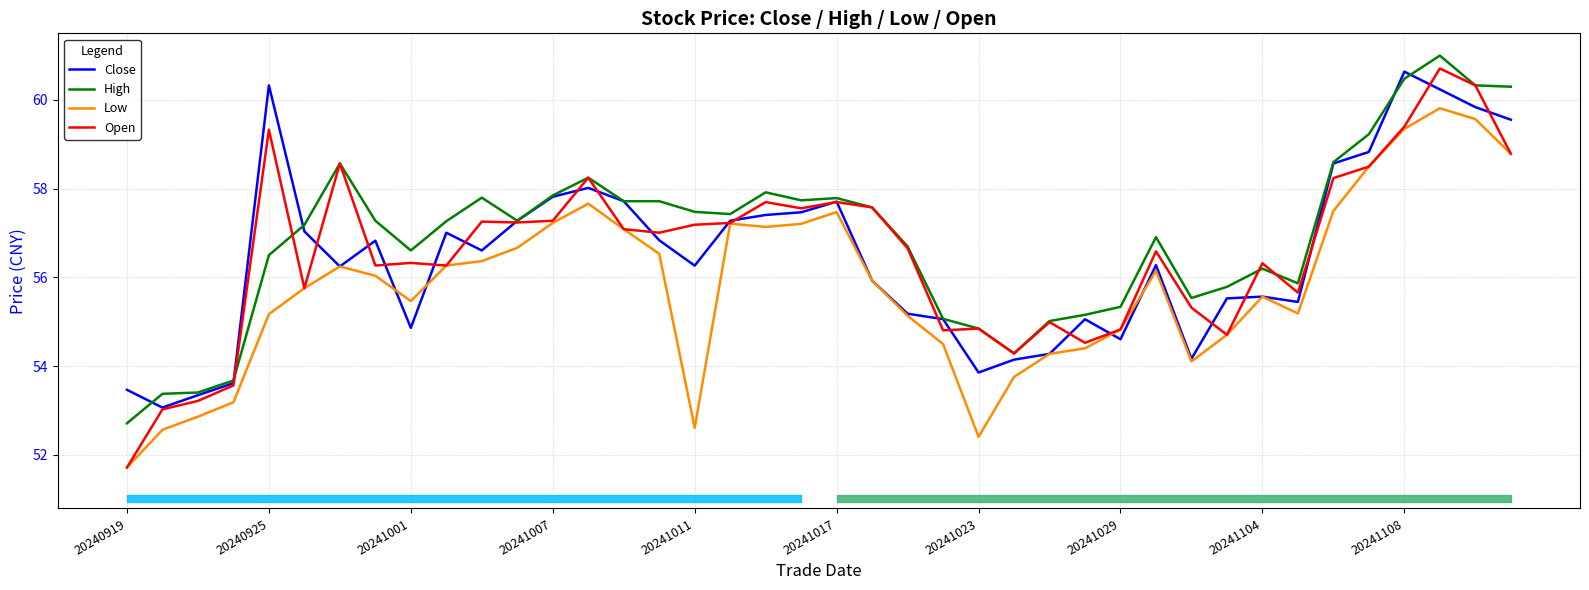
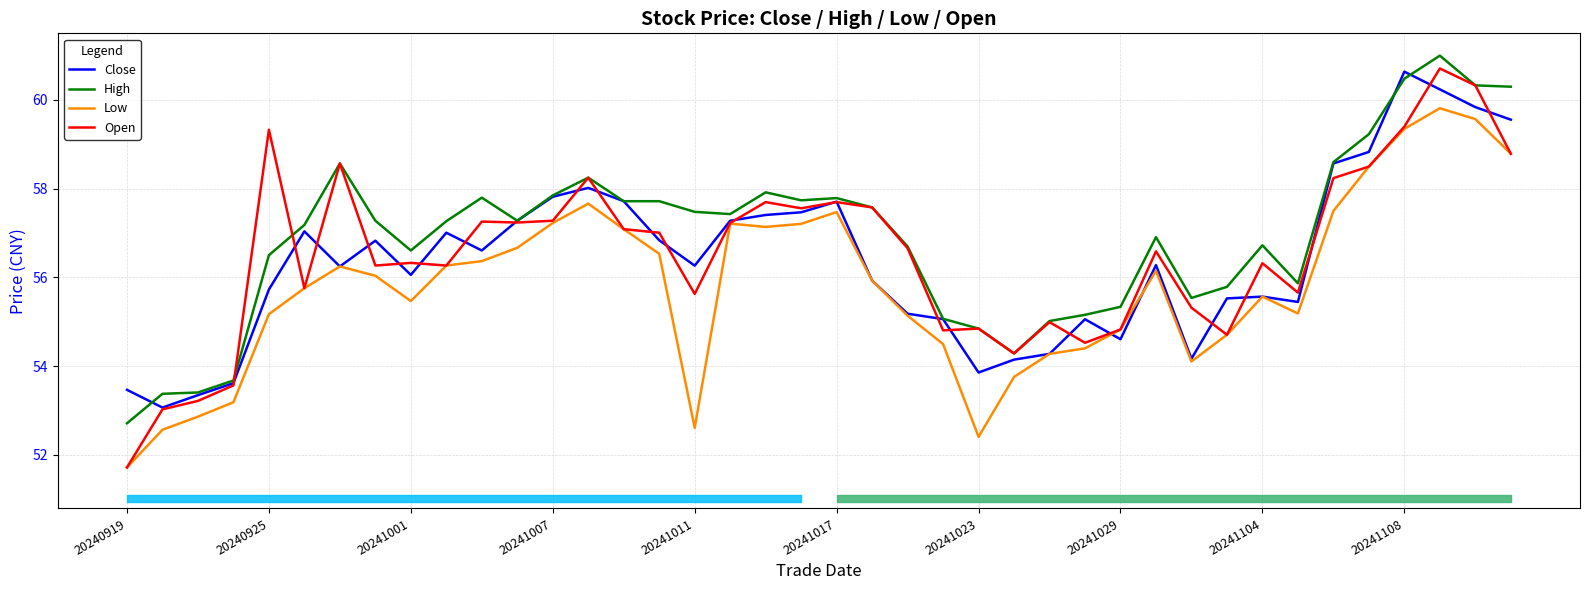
  {
    "Close": {
      "20240919": 53.5,
-     "20240925": 60.3,
-     "20241001": 54.9,
+     "20240925": 55.7,
+     "20241001": 56.1,
      "20241011": 56.3,
      "20241023": 53.9,
      "20241029": 54.6,
      "20241108": 60.6
    },
    "High": {
      "20240919": 52.7,
      "20240925": 56.5,
      "20241001": 56.6,
      "20241011": 57.5,
      "20241017": 57.8,
      "20241029": 55.3,
-     "20241104": 56.2,
+     "20241104": 56.7,
      "20241108": 60.5
    },
    "Low": {
      "20240925": 55.2,
      "20241001": 55.5,
      "20241011": 52.6,
      "20241017": 57.5,
      "20241023": 52.4
    },
    "Open": {
      "20240925": 59.3,
      "20241001": 56.3,
-     "20241011": 57.2,
+     "20241011": 55.6,
      "20241104": 56.3
    }
  }
